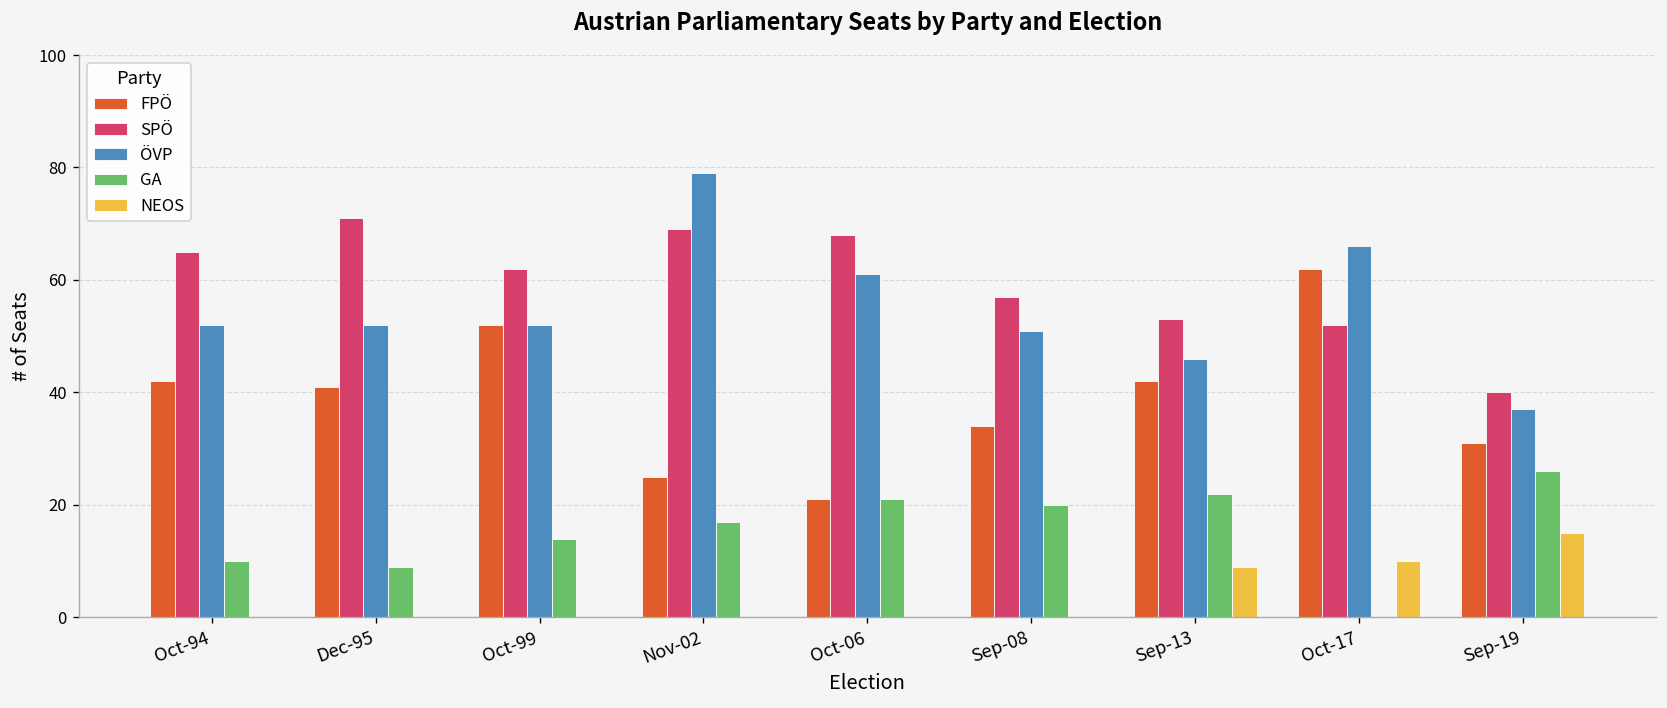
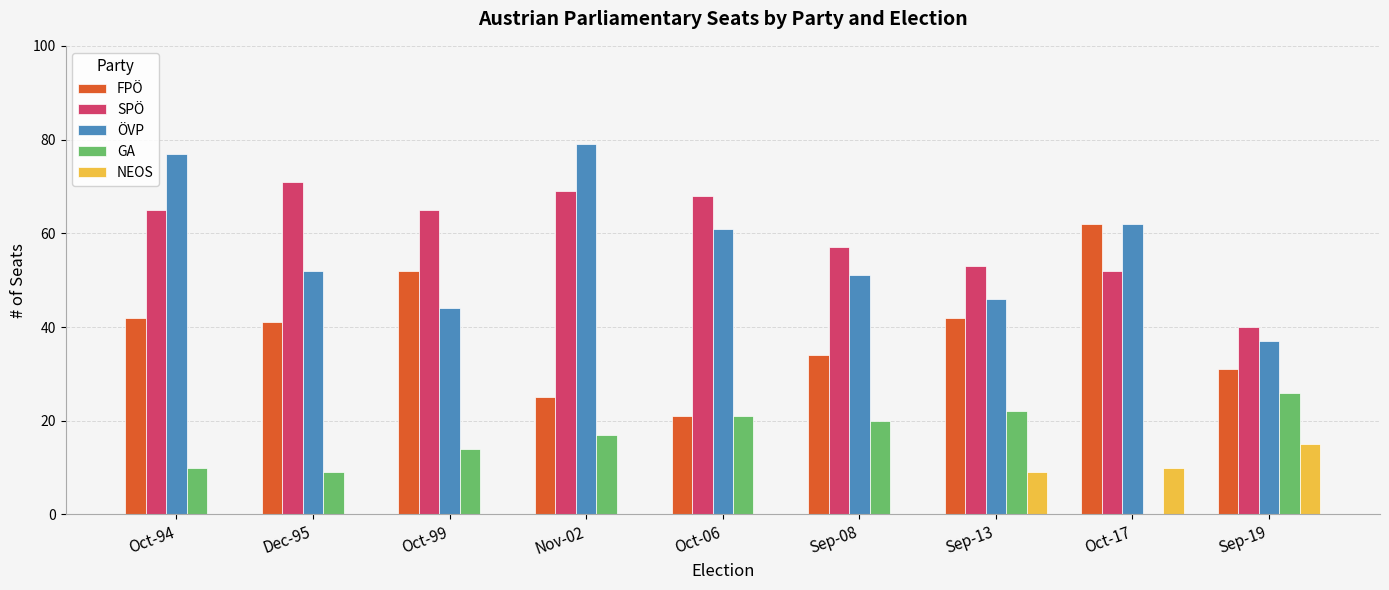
  {
    "FPÖ": {
      "Oct-94": 42,
      "Dec-95": 41,
      "Oct-99": 52,
      "Nov-02": 25,
      "Oct-06": 21,
      "Sep-08": 34,
      "Sep-13": 42,
      "Oct-17": 62,
      "Sep-19": 31
    },
    "SPÖ": {
      "Oct-94": 65,
      "Dec-95": 71,
-     "Oct-99": 62,
+     "Oct-99": 65,
      "Nov-02": 69,
      "Oct-06": 68,
      "Sep-08": 57,
      "Sep-13": 53,
      "Oct-17": 52,
      "Sep-19": 40
    },
    "ÖVP": {
-     "Oct-94": 52,
+     "Oct-94": 77,
      "Dec-95": 52,
-     "Oct-99": 52,
+     "Oct-99": 44,
      "Nov-02": 79,
      "Oct-06": 61,
      "Sep-08": 51,
      "Sep-13": 46,
-     "Oct-17": 66,
+     "Oct-17": 62,
      "Sep-19": 37
    },
    "GA": {
      "Oct-94": 10,
      "Dec-95": 9,
      "Oct-99": 14,
      "Nov-02": 17,
      "Oct-06": 21,
      "Sep-08": 20,
      "Sep-13": 22,
      "Oct-17": 0,
      "Sep-19": 26
    },
    "NEOS": {
      "Oct-94": 0,
      "Dec-95": 0,
      "Oct-99": 0,
      "Nov-02": 0,
      "Oct-06": 0,
      "Sep-08": 0,
      "Sep-13": 9,
      "Oct-17": 10,
      "Sep-19": 15
    }
  }
